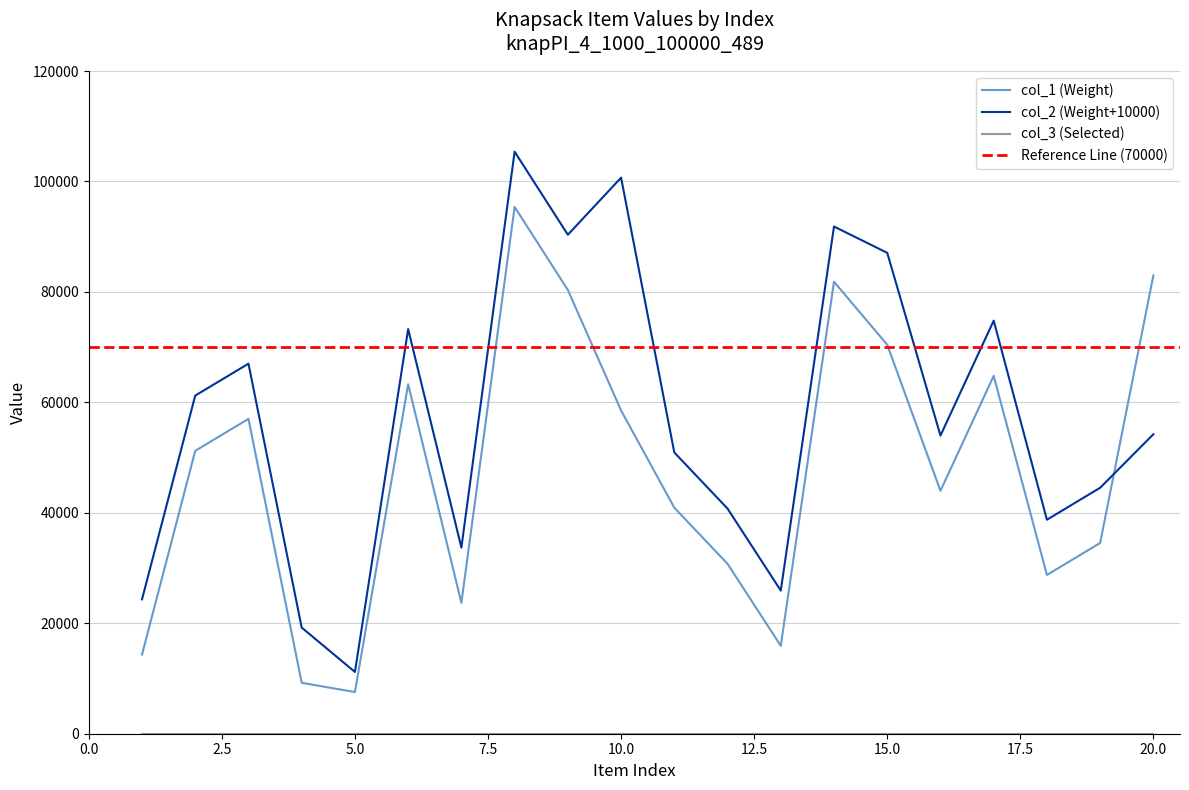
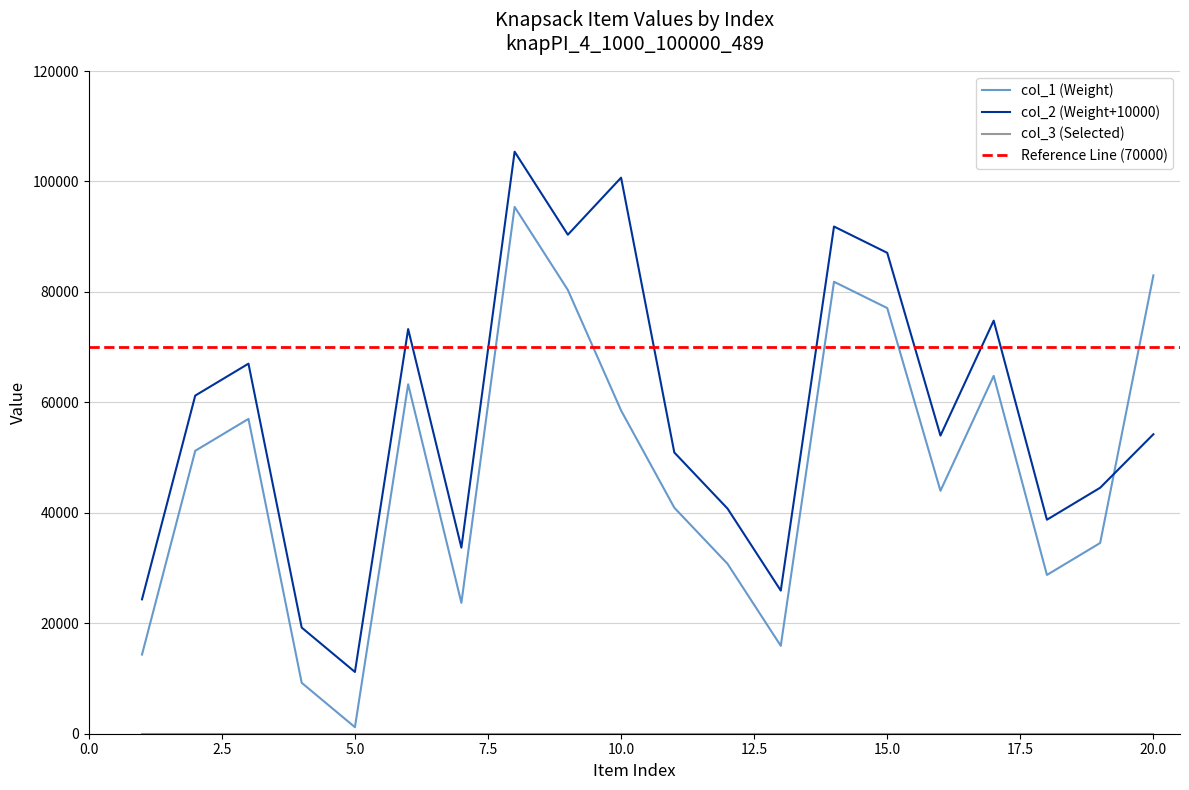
  {
    "col_1 (Weight)": {
-     "5.0": 8000,
+     "5.0": 1000,
      "10.0": 59000,
-     "15.0": 70000,
+     "15.0": 77000,
      "20.0": 83000
    },
    "col_2 (Weight+10000)": {
      "5.0": 11000,
      "10.0": 101000,
      "15.0": 87000,
      "20.0": 54000
    },
    "col_3 (Selected)": {
      "5.0": 0,
      "10.0": 0,
      "15.0": 0,
      "20.0": 0
    }
  }
